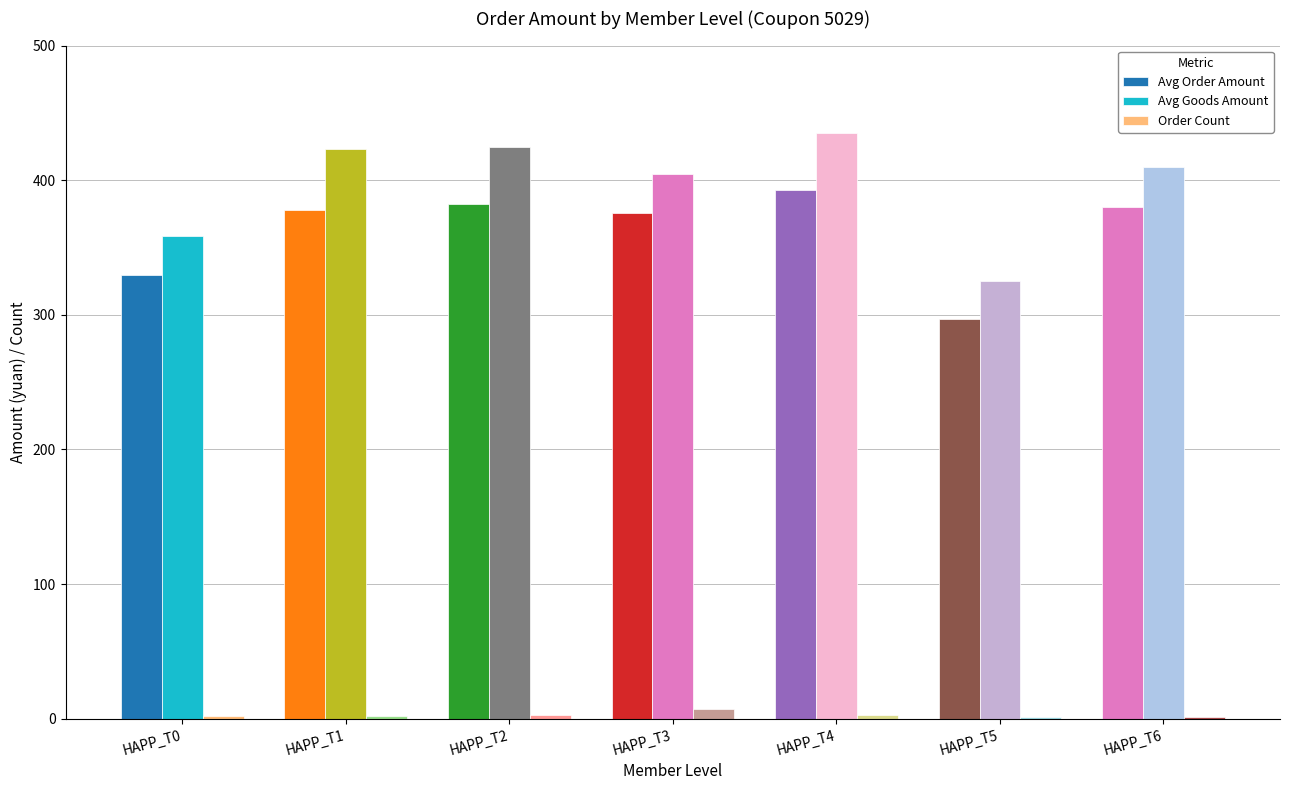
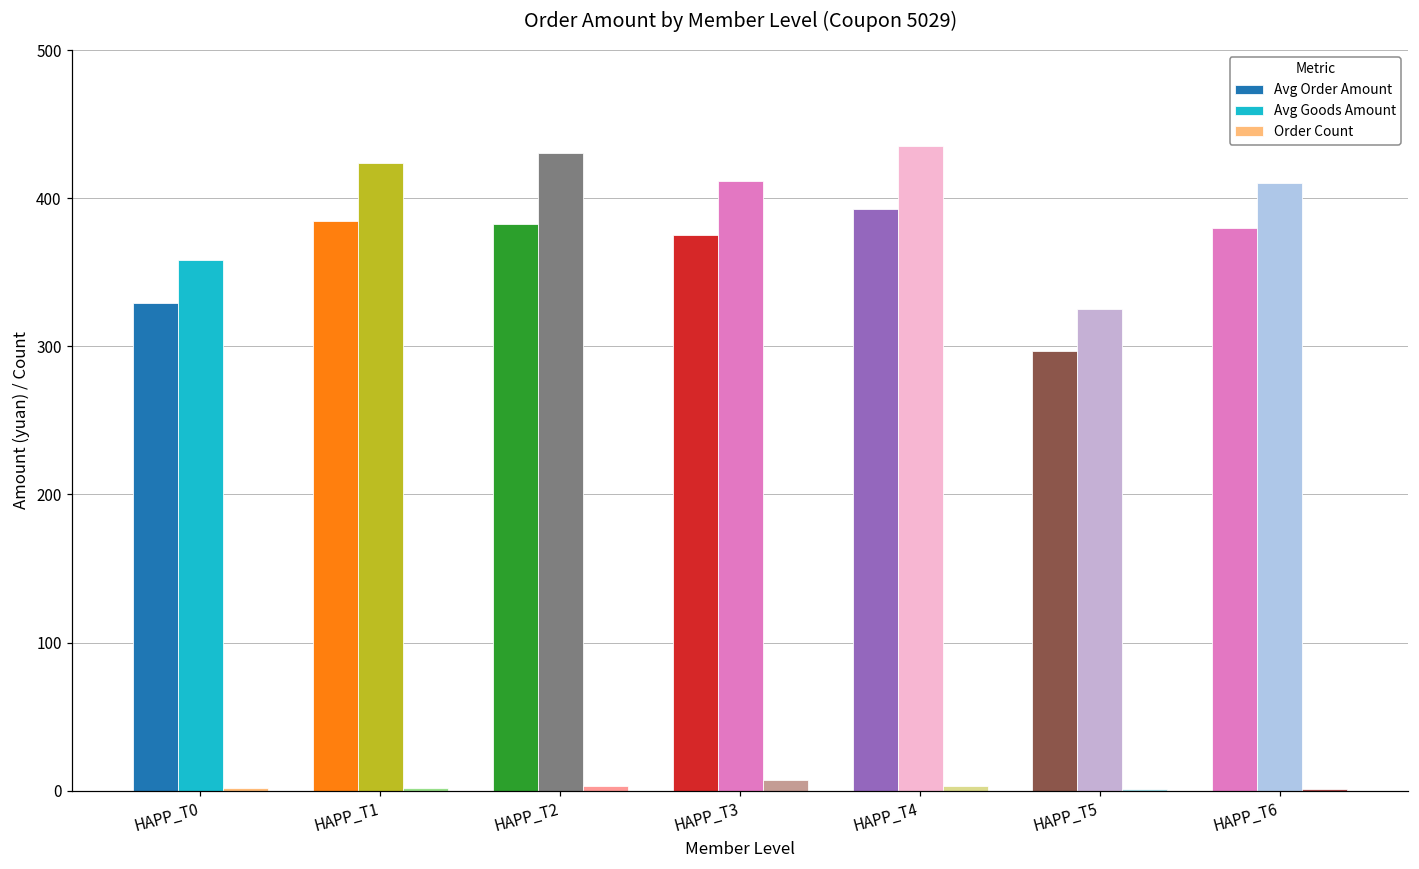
  {
    "Avg Order Amount": {
      "HAPP_T0": 330,
-     "HAPP_T1": 378,
+     "HAPP_T1": 385,
      "HAPP_T2": 382,
      "HAPP_T3": 375,
      "HAPP_T4": 393,
      "HAPP_T5": 297,
      "HAPP_T6": 380
    },
    "Avg Goods Amount": {
      "HAPP_T0": 358,
      "HAPP_T1": 424,
-     "HAPP_T2": 424,
-     "HAPP_T3": 405,
+     "HAPP_T2": 431,
+     "HAPP_T3": 412,
      "HAPP_T4": 435,
      "HAPP_T5": 325,
      "HAPP_T6": 410
    },
    "Order Count": {
      "HAPP_T0": 2,
      "HAPP_T1": 2,
      "HAPP_T2": 3,
      "HAPP_T3": 7,
      "HAPP_T4": 3
    }
  }
